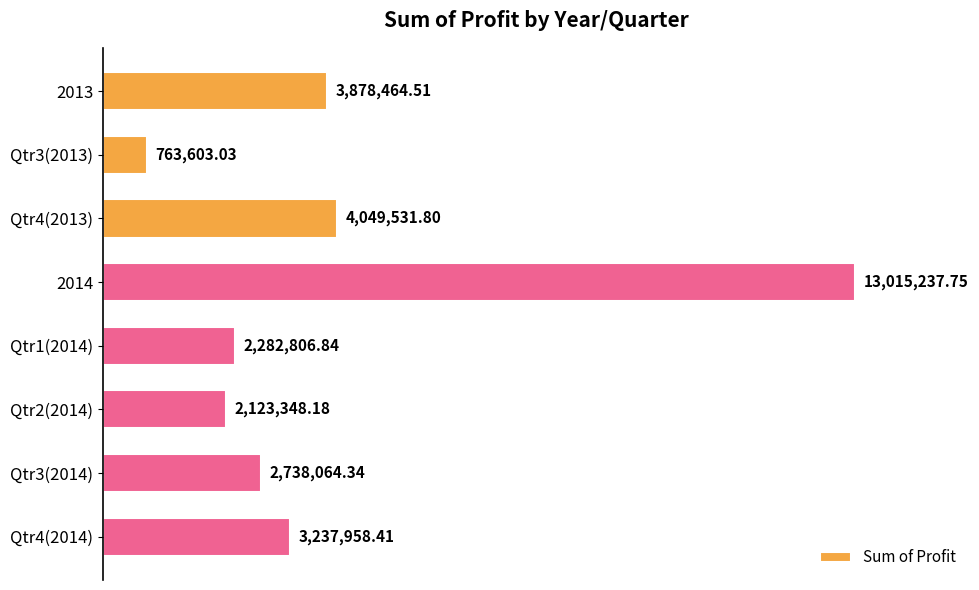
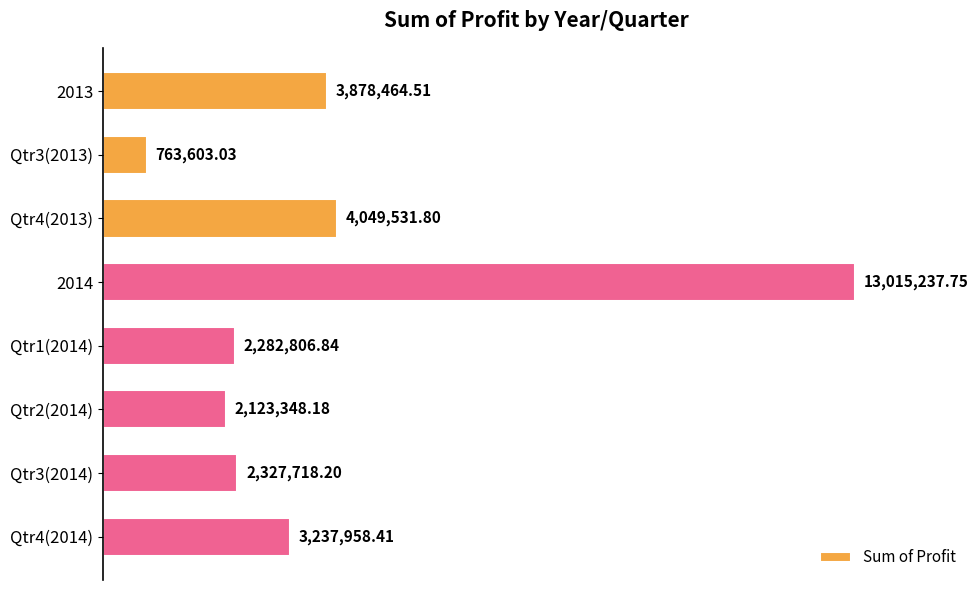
  {
    "2013": "3,878,464.51",
    "Qtr3(2013)": "763,603.03",
    "Qtr4(2013)": "4,049,531.80",
    "2014": "13,015,237.75",
    "Qtr1(2014)": "2,282,806.84",
    "Qtr2(2014)": "2,123,348.18",
-   "Qtr3(2014)": "2,738,064.34",
+   "Qtr3(2014)": "2,327,718.20",
    "Qtr4(2014)": "3,237,958.41"
  }
